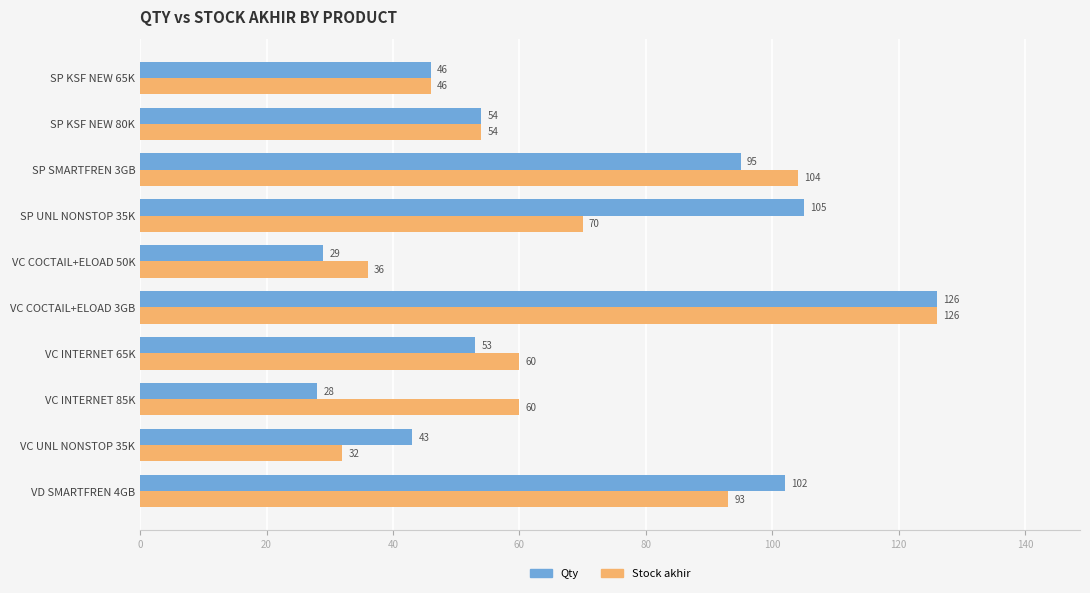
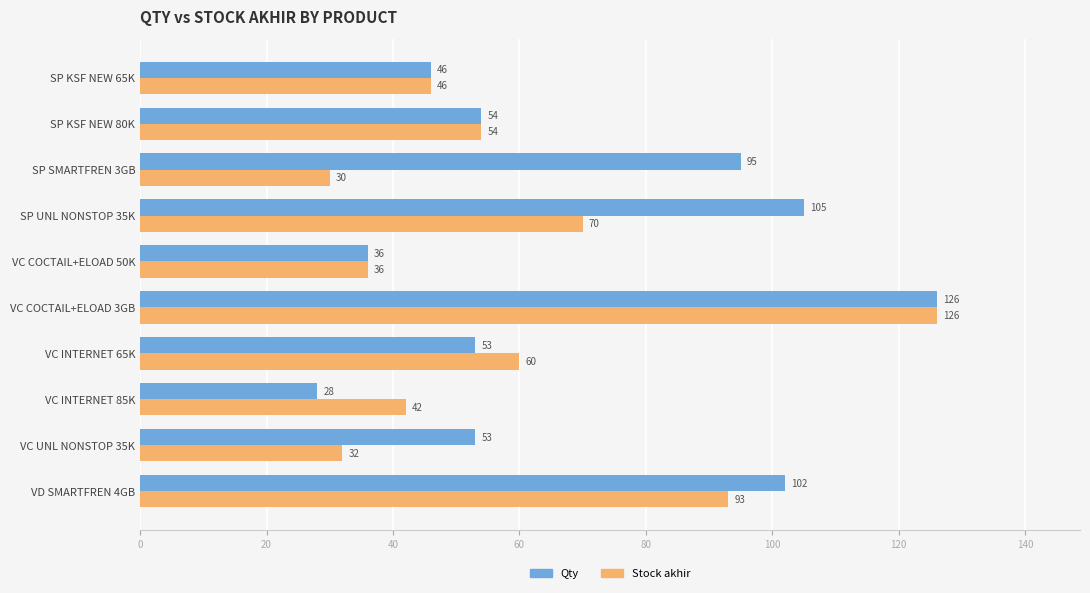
  {
    "Qty": {
      "SP KSF NEW 65K": 46,
      "SP KSF NEW 80K": 54,
      "SP SMARTFREN 3GB": 95,
      "SP UNL NONSTOP 35K": 105,
-     "VC COCTAIL+ELOAD 50K": 29,
+     "VC COCTAIL+ELOAD 50K": 36,
      "VC COCTAIL+ELOAD 3GB": 126,
      "VC INTERNET 65K": 53,
      "VC INTERNET 85K": 28,
-     "VC UNL NONSTOP 35K": 43,
+     "VC UNL NONSTOP 35K": 53,
      "VD SMARTFREN 4GB": 102
    },
    "Stock akhir": {
      "SP KSF NEW 65K": 46,
      "SP KSF NEW 80K": 54,
-     "SP SMARTFREN 3GB": 104,
+     "SP SMARTFREN 3GB": 30,
      "SP UNL NONSTOP 35K": 70,
      "VC COCTAIL+ELOAD 50K": 36,
      "VC COCTAIL+ELOAD 3GB": 126,
      "VC INTERNET 65K": 60,
-     "VC INTERNET 85K": 60,
+     "VC INTERNET 85K": 42,
      "VC UNL NONSTOP 35K": 32,
      "VD SMARTFREN 4GB": 93
    }
  }
